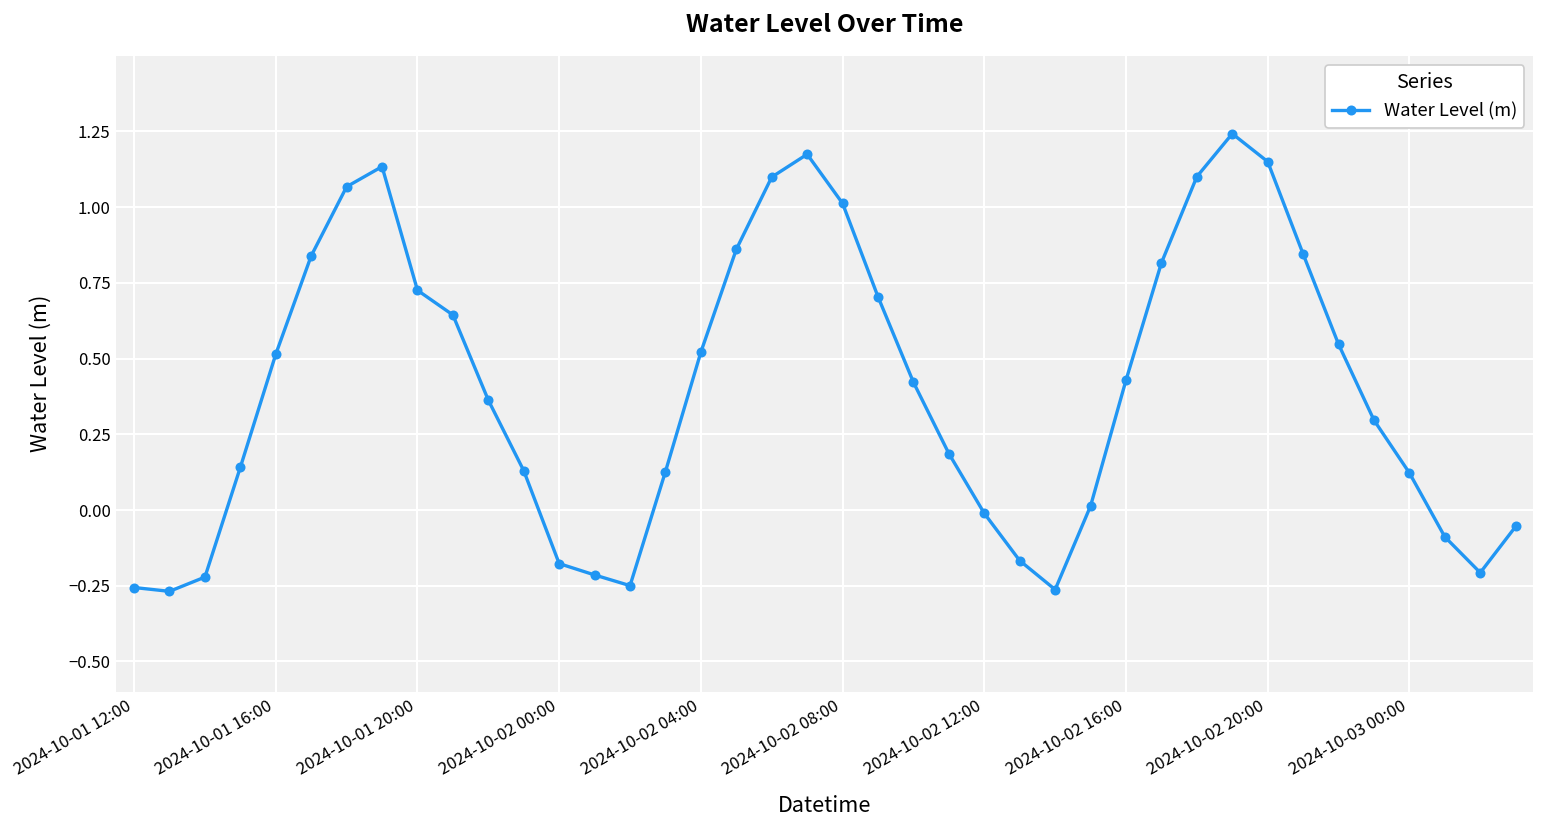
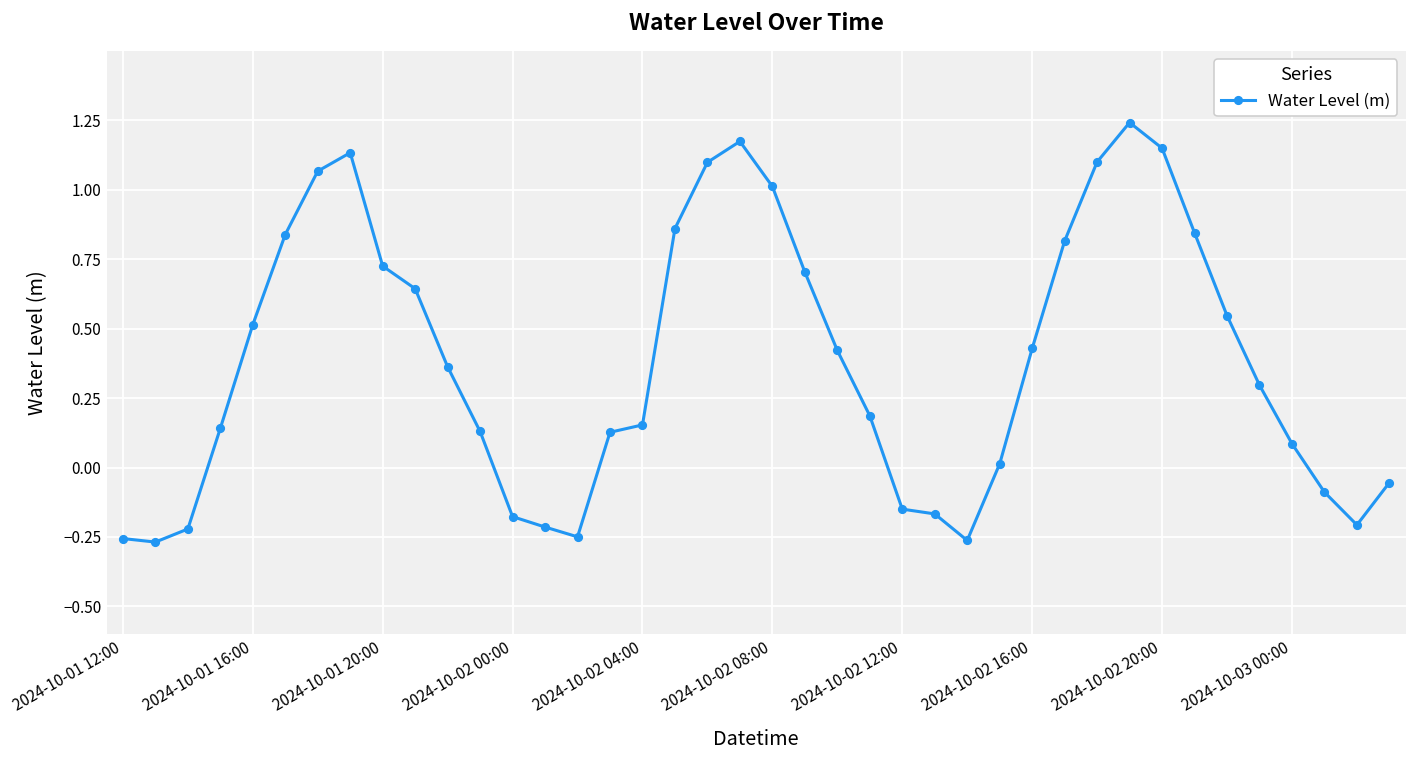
  {
    "2024-10-01 12:00": -0.26,
    "2024-10-01 16:00": 0.51,
    "2024-10-01 20:00": 0.73,
    "2024-10-02 00:00": -0.18,
-   "2024-10-02 04:00": 0.52,
+   "2024-10-02 04:00": 0.15,
    "2024-10-02 08:00": 1.01,
-   "2024-10-02 12:00": -0.01,
+   "2024-10-02 12:00": -0.15,
    "2024-10-02 16:00": 0.43,
    "2024-10-02 20:00": 1.15,
-   "2024-10-03 00:00": 0.12
+   "2024-10-03 00:00": 0.09
  }
